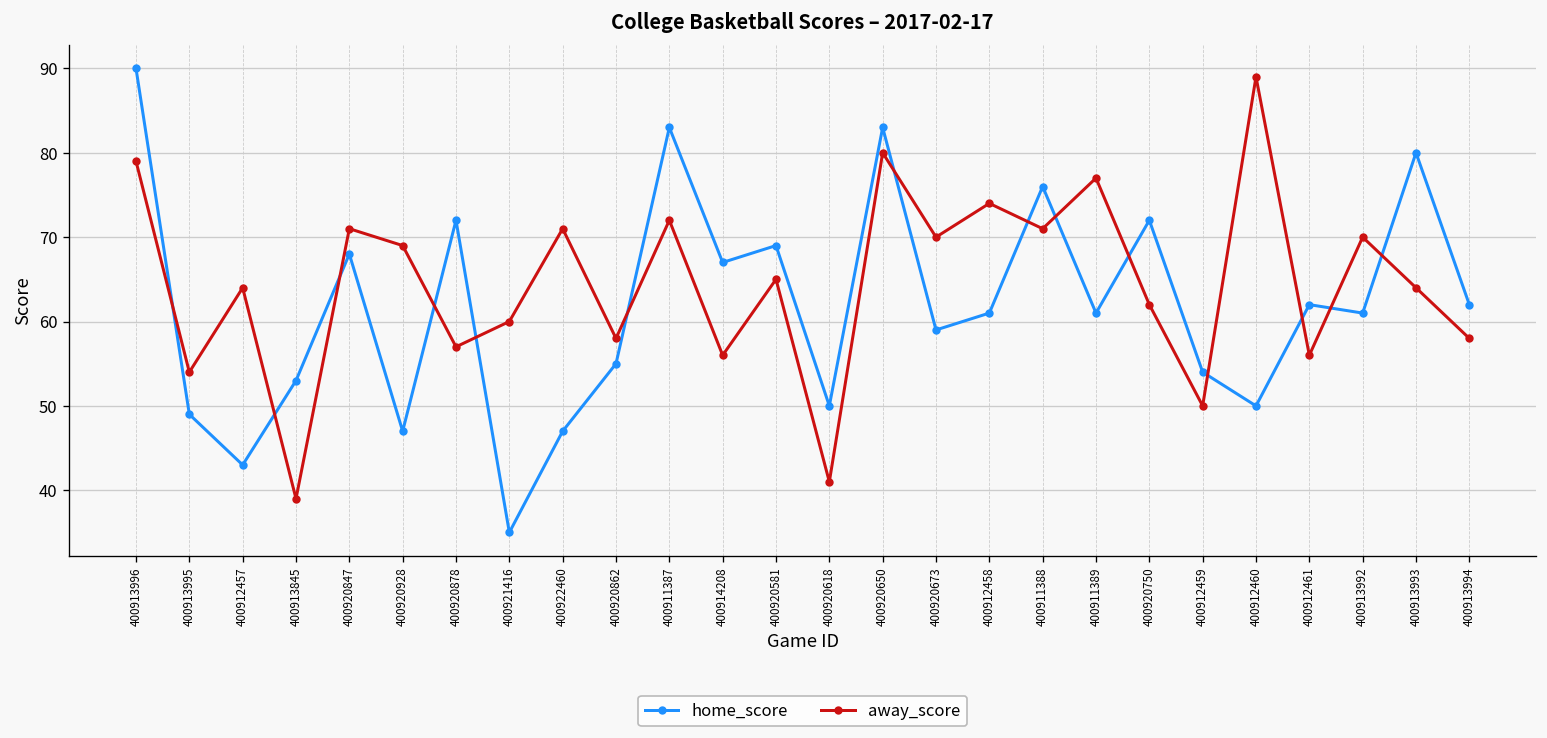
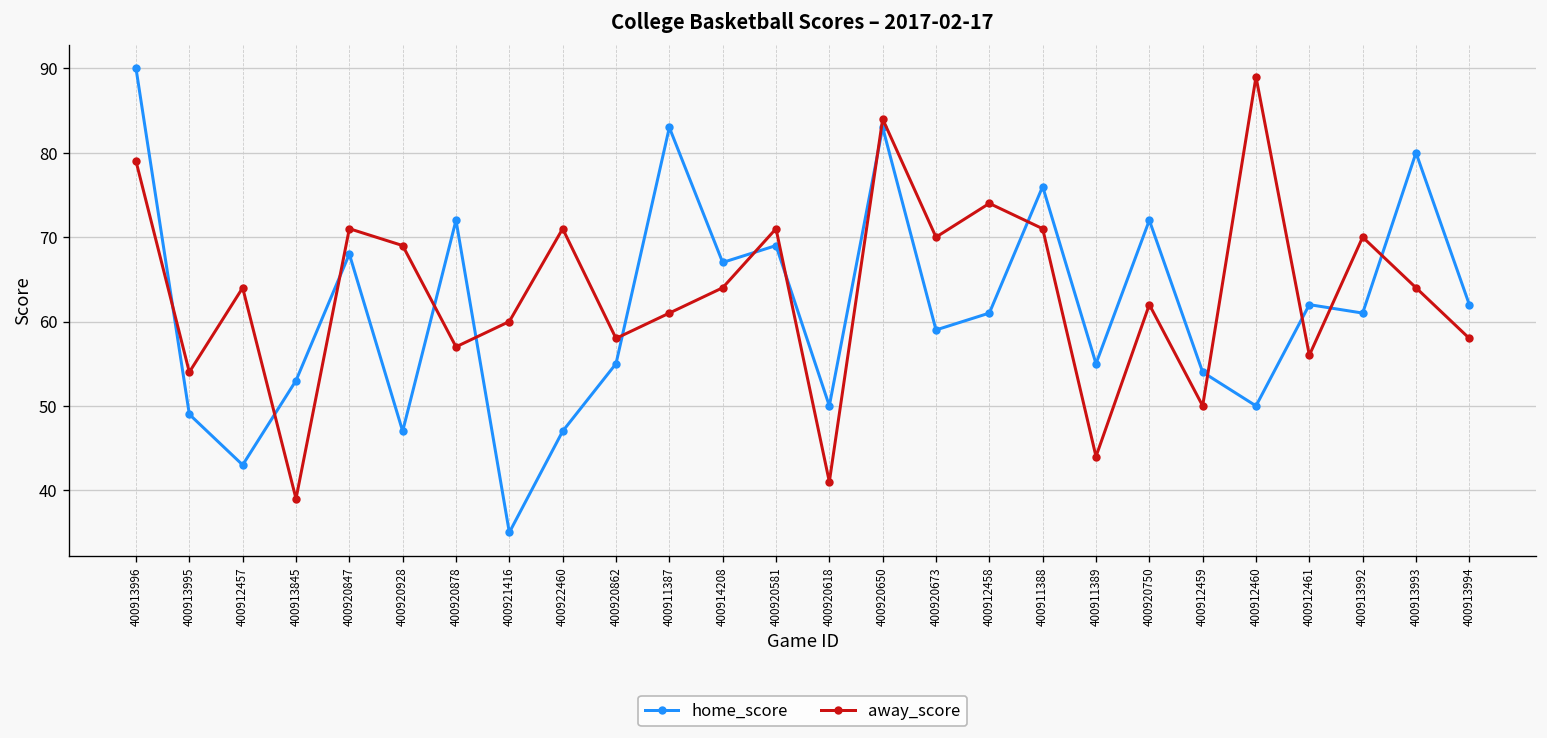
  {
    "home_score": {
      "400913996": 90,
      "400913995": 49,
      "400912457": 43,
      "400913845": 53,
      "400920847": 68,
      "400920928": 47,
      "400920878": 72,
      "400921416": 35,
      "400922460": 47,
      "400920862": 55,
      "400911387": 83,
      "400914208": 67,
      "400920581": 69,
      "400920618": 50,
      "400920650": 83,
      "400920673": 59,
      "400912458": 61,
      "400911388": 76,
-     "400911389": 61,
+     "400911389": 55,
      "400920750": 72,
      "400912459": 54,
      "400912460": 50,
      "400912461": 62,
      "400913992": 61,
      "400913993": 80,
      "400913994": 62
    },
    "away_score": {
      "400913996": 79,
      "400913995": 54,
      "400912457": 64,
      "400913845": 39,
      "400920847": 71,
      "400920928": 69,
      "400920878": 57,
      "400921416": 60,
      "400922460": 71,
      "400920862": 58,
-     "400911387": 72,
-     "400914208": 56,
-     "400920581": 65,
+     "400911387": 61,
+     "400914208": 64,
+     "400920581": 71,
      "400920618": 41,
-     "400920650": 80,
+     "400920650": 84,
      "400920673": 70,
      "400912458": 74,
      "400911388": 71,
-     "400911389": 77,
+     "400911389": 44,
      "400920750": 62,
      "400912459": 50,
      "400912460": 89,
      "400912461": 56,
      "400913992": 70,
      "400913993": 64,
      "400913994": 58
    }
  }
